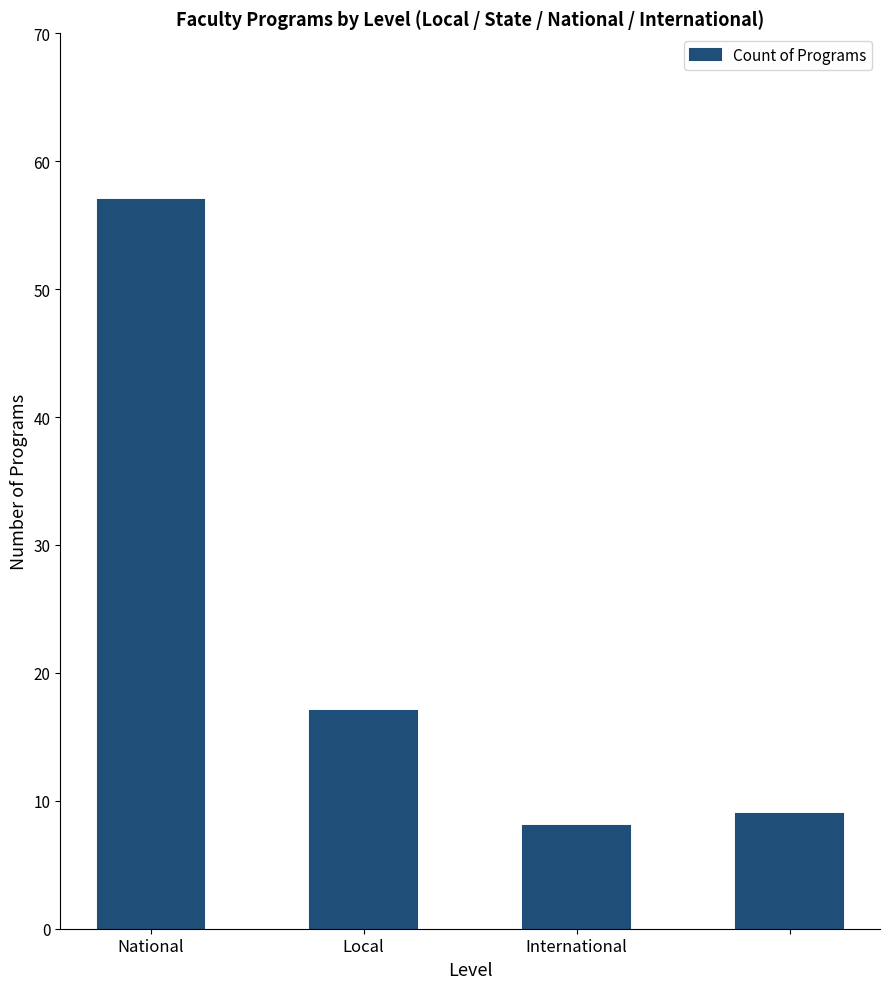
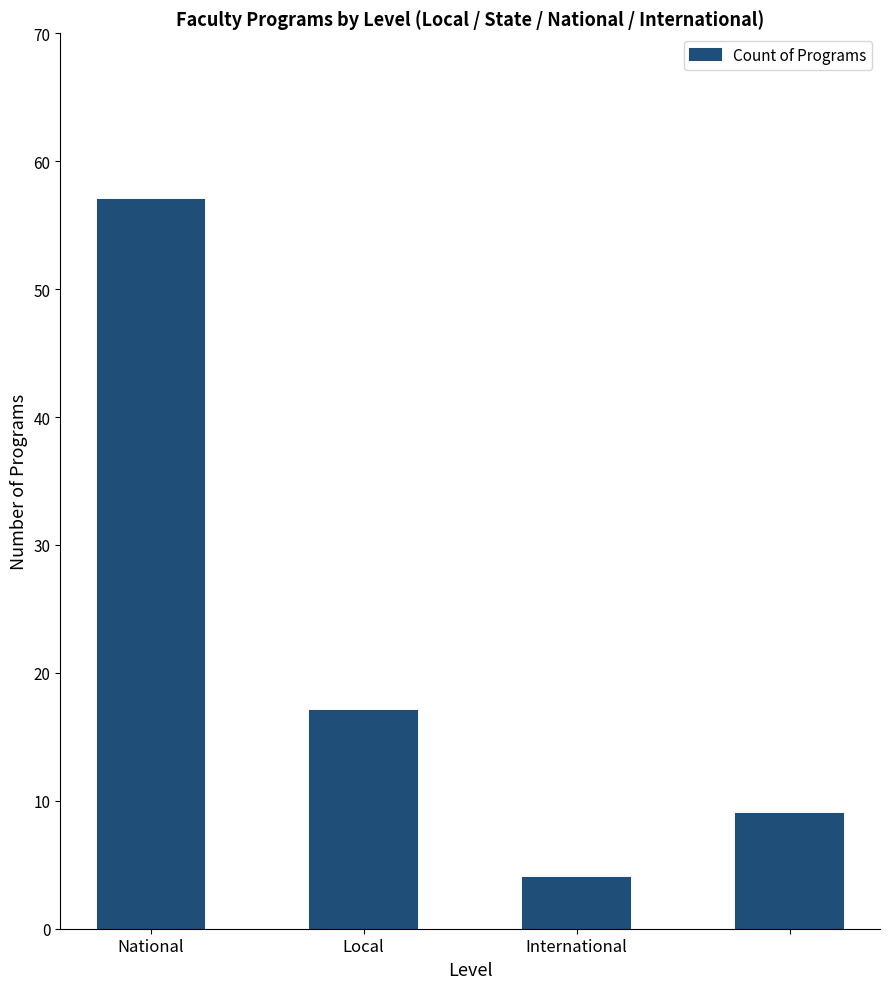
  {
    "National": 57,
    "Local": 17,
-   "International": 8
+   "International": 4
  }
